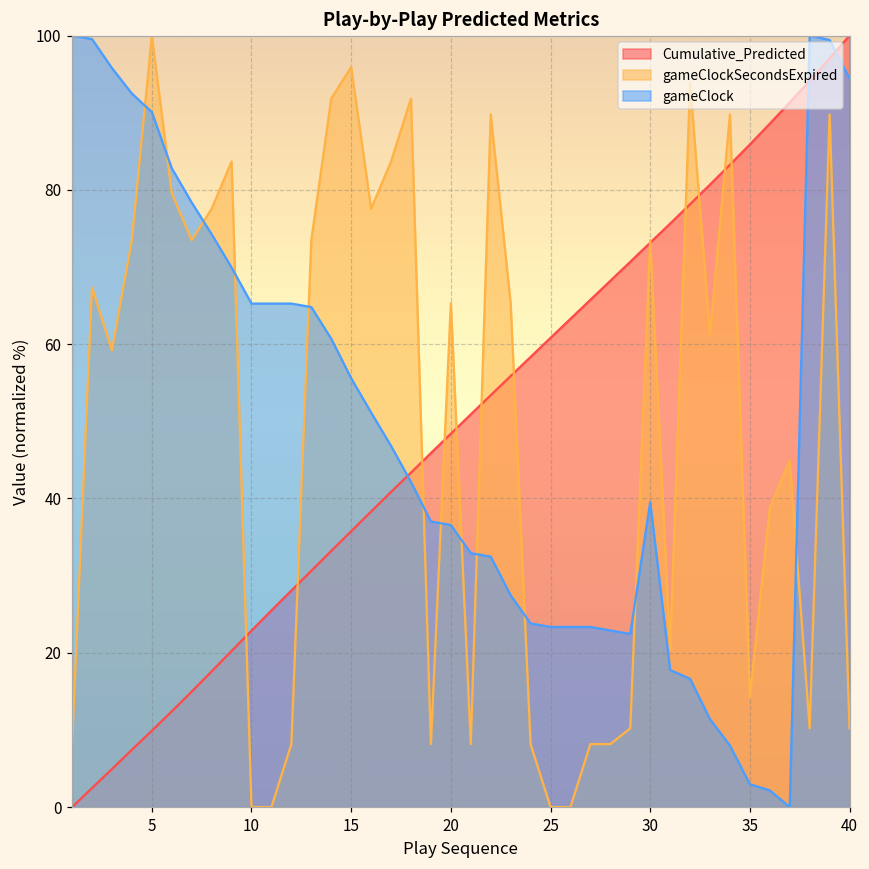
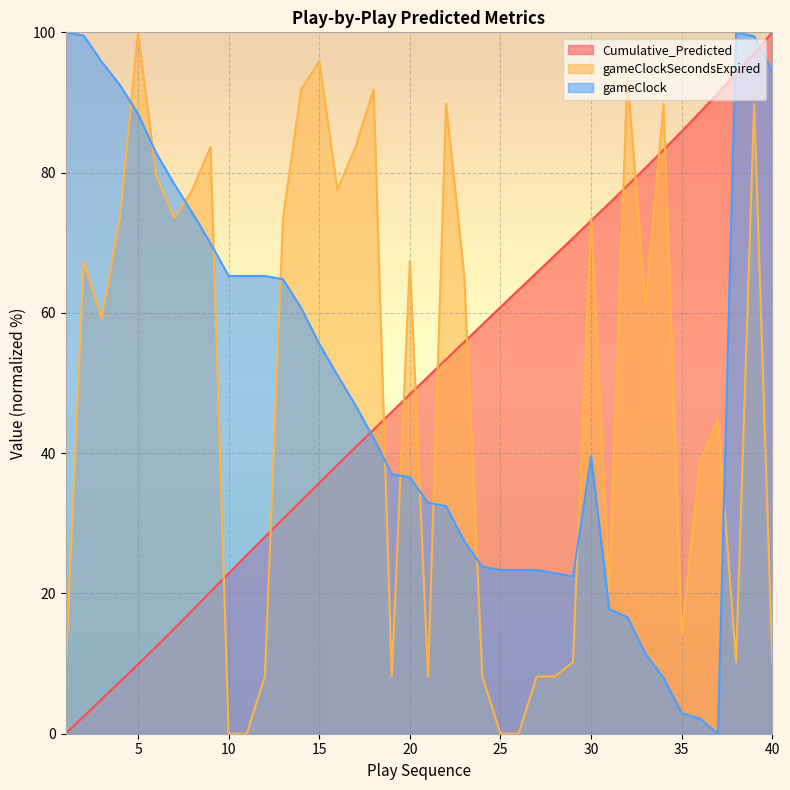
  {
    "Cumulative_Predicted": {
      "5": 10,
      "10": 23,
      "15": 36,
      "20": 48,
      "25": 61,
      "35": 86,
      "40": 100
    },
    "gameClockSecondsExpired": {
      "5": 100,
      "10": 0,
      "15": 96,
-     "20": 65,
+     "20": 67,
      "25": 0,
      "35": 14,
      "40": 10
    },
    "gameClock": {
-     "5": 90,
+     "5": 88,
      "10": 65,
      "15": 56,
      "20": 37,
      "25": 23,
      "30": 40,
      "35": 3,
      "40": 94
    }
  }
